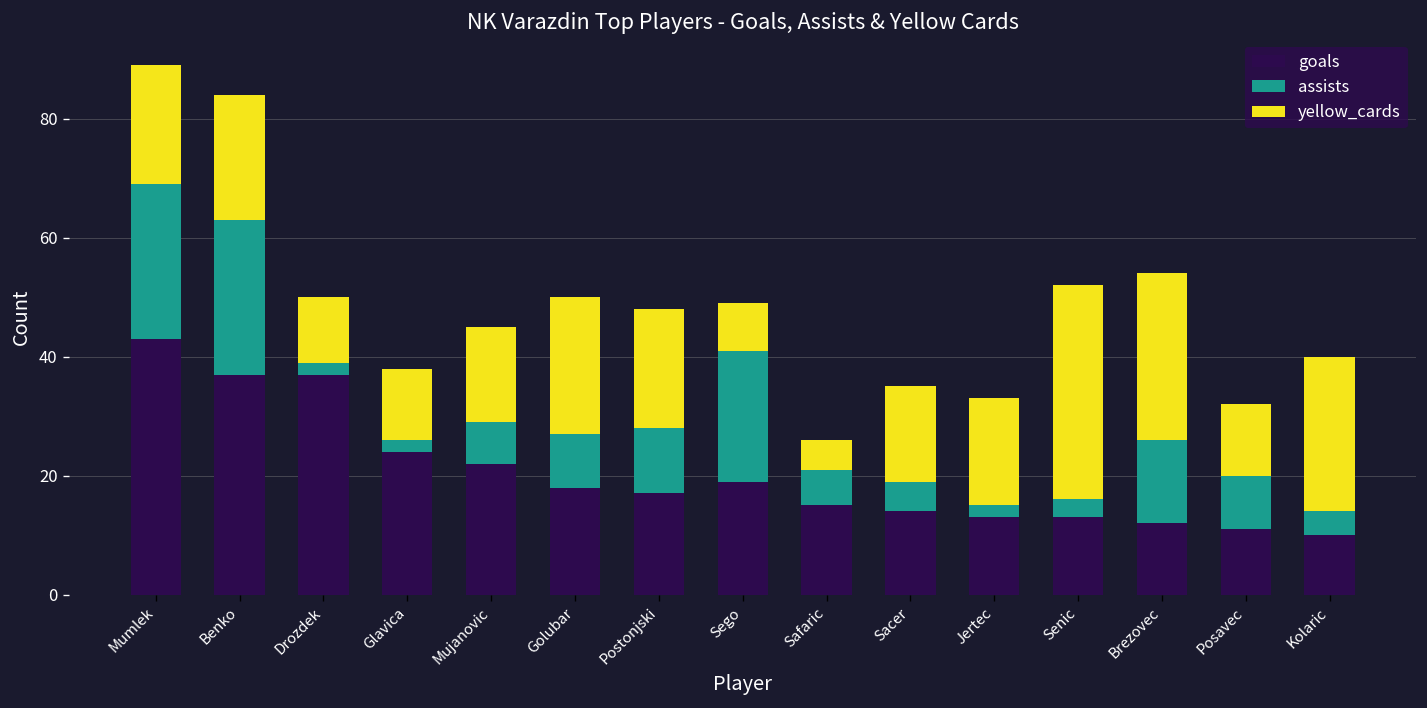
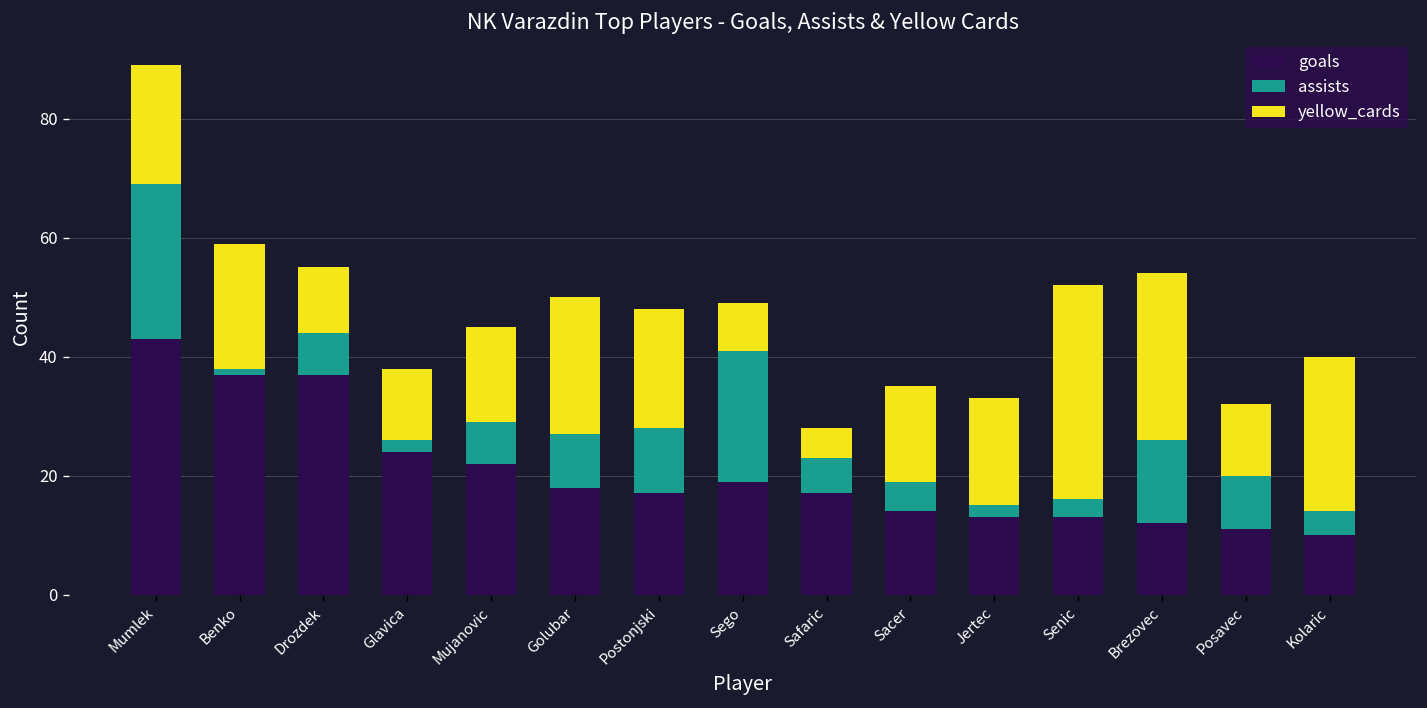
  {
    "goals": {
      "Mumlek": 43,
      "Benko": 37,
      "Drozdek": 37,
      "Glavica": 24,
      "Mujanovic": 22,
      "Golubar": 18,
      "Postonjski": 17,
      "Sego": 19,
-     "Safaric": 15,
+     "Safaric": 17,
      "Sacer": 14,
      "Jertec": 13,
      "Senic": 13,
      "Brezovec": 12,
      "Posavec": 11,
      "Kolaric": 10
    },
    "assists": {
      "Mumlek": 26,
-     "Benko": 26,
-     "Drozdek": 2,
+     "Benko": 1,
+     "Drozdek": 7,
      "Glavica": 2,
      "Mujanovic": 7,
      "Golubar": 9,
      "Postonjski": 11,
      "Sego": 22,
      "Safaric": 6,
      "Sacer": 5,
      "Jertec": 2,
      "Senic": 3,
      "Brezovec": 14,
      "Posavec": 9,
      "Kolaric": 4
    },
    "yellow_cards": {
      "Mumlek": 20,
      "Benko": 21,
      "Drozdek": 11,
      "Glavica": 12,
      "Mujanovic": 16,
      "Golubar": 23,
      "Postonjski": 20,
      "Sego": 8,
      "Safaric": 5,
      "Sacer": 16,
      "Jertec": 18,
      "Senic": 36,
      "Brezovec": 28,
      "Posavec": 12,
      "Kolaric": 26
    }
  }
